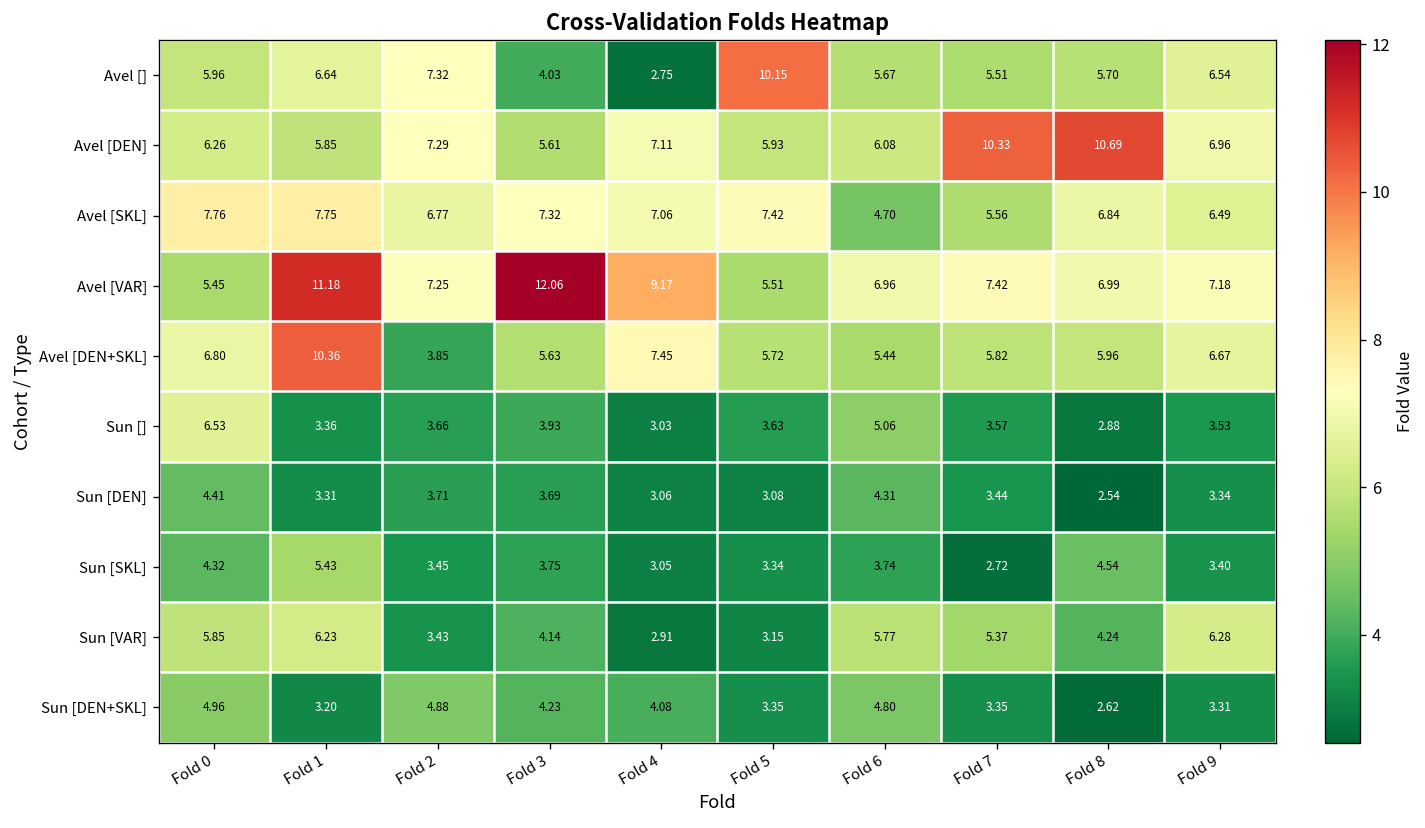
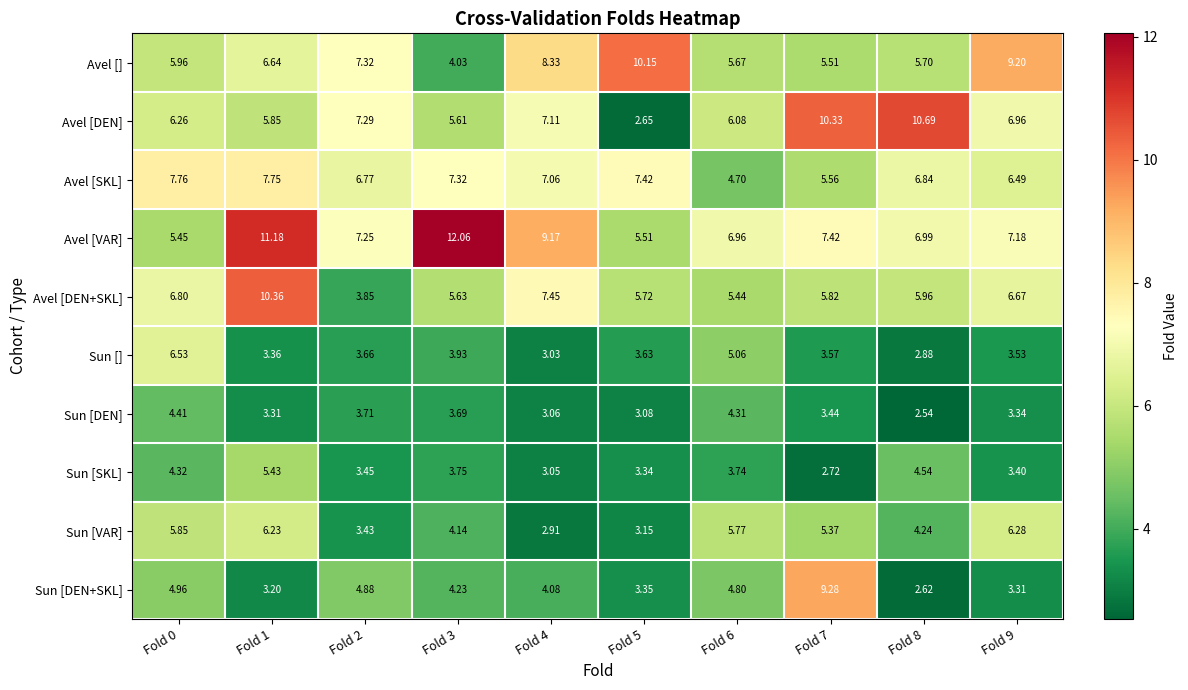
  {
    "Avel []": {
      "Fold 0": 5.96,
      "Fold 1": 6.64,
      "Fold 2": 7.32,
      "Fold 3": 4.03,
-     "Fold 4": 2.75,
+     "Fold 4": 8.33,
      "Fold 5": 10.15,
      "Fold 6": 5.67,
      "Fold 7": 5.51,
      "Fold 8": 5.70,
-     "Fold 9": 6.54
+     "Fold 9": 9.20
    },
    "Avel [DEN]": {
      "Fold 0": 6.26,
      "Fold 1": 5.85,
      "Fold 2": 7.29,
      "Fold 3": 5.61,
      "Fold 4": 7.11,
-     "Fold 5": 5.93,
+     "Fold 5": 2.65,
      "Fold 6": 6.08,
      "Fold 7": 10.33,
      "Fold 8": 10.69,
      "Fold 9": 6.96
    },
    "Avel [SKL]": {
      "Fold 0": 7.76,
      "Fold 1": 7.75,
      "Fold 2": 6.77,
      "Fold 3": 7.32,
      "Fold 4": 7.06,
      "Fold 5": 7.42,
      "Fold 6": 4.70,
      "Fold 7": 5.56,
      "Fold 8": 6.84,
      "Fold 9": 6.49
    },
    "Avel [VAR]": {
      "Fold 0": 5.45,
      "Fold 1": 11.18,
      "Fold 2": 7.25,
      "Fold 3": 12.06,
      "Fold 4": 9.17,
      "Fold 5": 5.51,
      "Fold 6": 6.96,
      "Fold 7": 7.42,
      "Fold 8": 6.99,
      "Fold 9": 7.18
    },
    "Avel [DEN+SKL]": {
      "Fold 0": 6.80,
      "Fold 1": 10.36,
      "Fold 2": 3.85,
      "Fold 3": 5.63,
      "Fold 4": 7.45,
      "Fold 5": 5.72,
      "Fold 6": 5.44,
      "Fold 7": 5.82,
      "Fold 8": 5.96,
      "Fold 9": 6.67
    },
    "Sun []": {
      "Fold 0": 6.53,
      "Fold 1": 3.36,
      "Fold 2": 3.66,
      "Fold 3": 3.93,
      "Fold 4": 3.03,
      "Fold 5": 3.63,
      "Fold 6": 5.06,
      "Fold 7": 3.57,
      "Fold 8": 2.88,
      "Fold 9": 3.53
    },
    "Sun [DEN]": {
      "Fold 0": 4.41,
      "Fold 1": 3.31,
      "Fold 2": 3.71,
      "Fold 3": 3.69,
      "Fold 4": 3.06,
      "Fold 5": 3.08,
      "Fold 6": 4.31,
      "Fold 7": 3.44,
      "Fold 8": 2.54,
      "Fold 9": 3.34
    },
    "Sun [SKL]": {
      "Fold 0": 4.32,
      "Fold 1": 5.43,
      "Fold 2": 3.45,
      "Fold 3": 3.75,
      "Fold 4": 3.05,
      "Fold 5": 3.34,
      "Fold 6": 3.74,
      "Fold 7": 2.72,
      "Fold 8": 4.54,
      "Fold 9": 3.40
    },
    "Sun [VAR]": {
      "Fold 0": 5.85,
      "Fold 1": 6.23,
      "Fold 2": 3.43,
      "Fold 3": 4.14,
      "Fold 4": 2.91,
      "Fold 5": 3.15,
      "Fold 6": 5.77,
      "Fold 7": 5.37,
      "Fold 8": 4.24,
      "Fold 9": 6.28
    },
    "Sun [DEN+SKL]": {
      "Fold 0": 4.96,
      "Fold 1": 3.20,
      "Fold 2": 4.88,
      "Fold 3": 4.23,
      "Fold 4": 4.08,
      "Fold 5": 3.35,
      "Fold 6": 4.80,
-     "Fold 7": 3.35,
+     "Fold 7": 9.28,
      "Fold 8": 2.62,
      "Fold 9": 3.31
    }
  }
